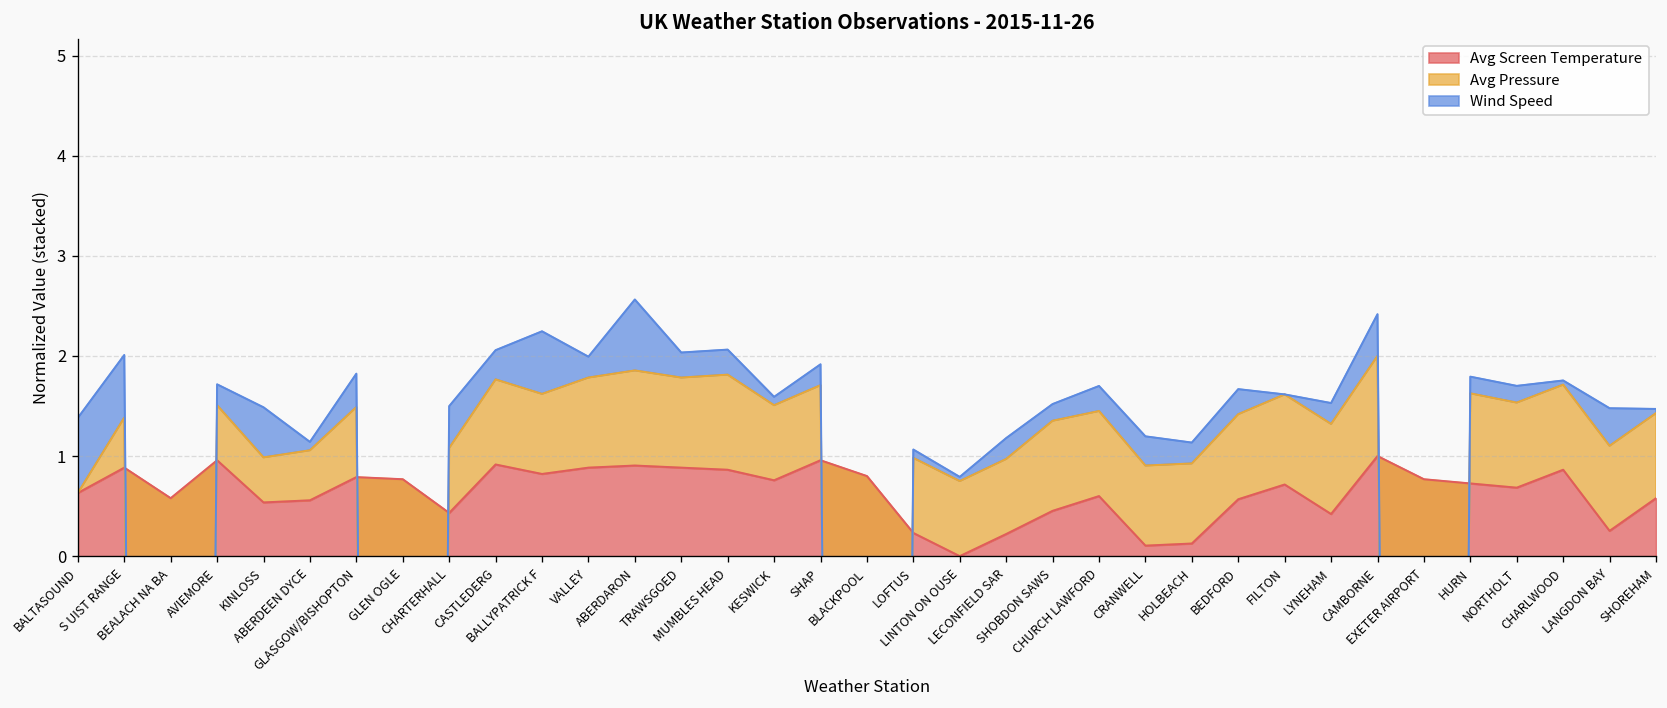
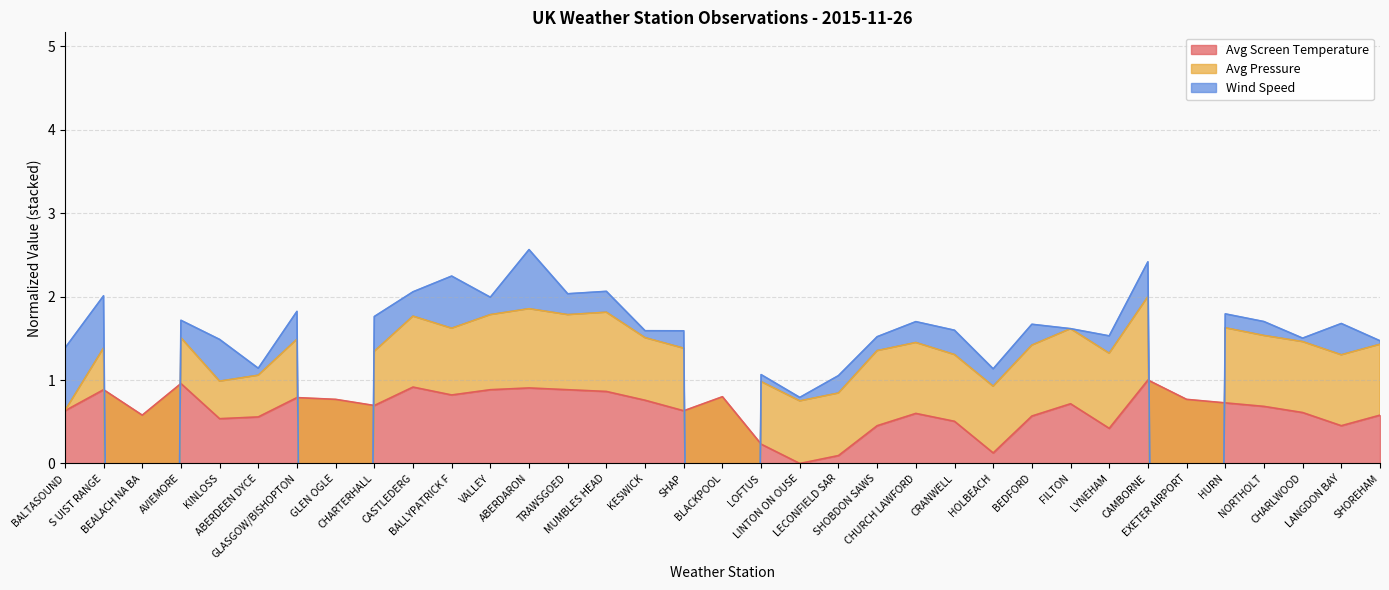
  {
    "Avg Screen Temperature": {
      "S UIST RANGE": 0.9,
      "AVIEMORE": 1.0,
      "KINLOSS": 0.5,
      "ABERDEEN DYCE": 0.6,
      "GLASGOW/BISHOPTON": 0.8,
-     "CHARTERHALL": 0.4,
+     "CHARTERHALL": 0.7,
      "CASTLEDERG": 0.9,
      "BALLYPATRICK F": 0.8,
      "VALLEY": 0.9,
      "ABERDARON": 0.9,
      "TRAWSGOED": 0.9,
      "MUMBLES HEAD": 0.9,
      "KESWICK": 0.8,
-     "SHAP": 1.0,
+     "SHAP": 0.6,
      "LOFTUS": 0.2,
      "LINTON ON OUSE": 0.0,
-     "LECONFIELD SAR": 0.2,
+     "LECONFIELD SAR": 0.1,
      "SHOBDON SAWS": 0.5,
      "CHURCH LAWFORD": 0.6,
-     "CRANWELL": 0.1,
+     "CRANWELL": 0.5,
      "HOLBEACH": 0.1,
      "BEDFORD": 0.6,
      "FILTON": 0.7,
      "LYNEHAM": 0.4,
      "CAMBORNE": 1.0,
      "HURN": 0.7,
      "NORTHOLT": 0.7,
-     "CHARLWOOD": 0.9,
-     "LANGDON BAY": 0.3,
+     "CHARLWOOD": 0.6,
+     "LANGDON BAY": 0.5,
      "SHOREHAM": 0.6
    }
  }
